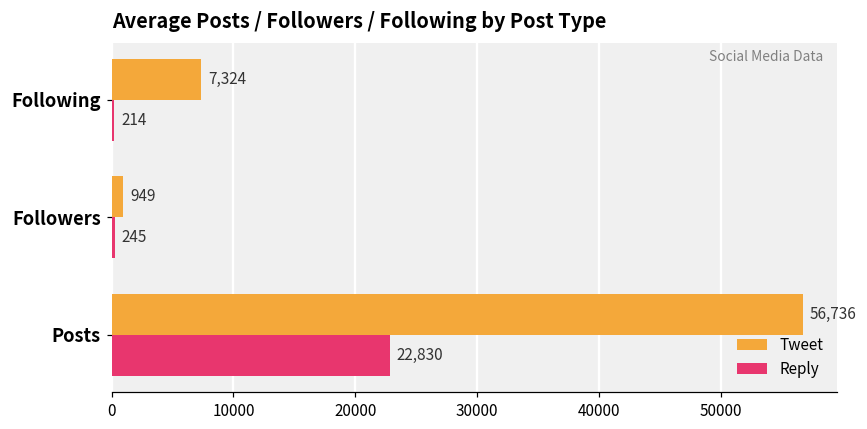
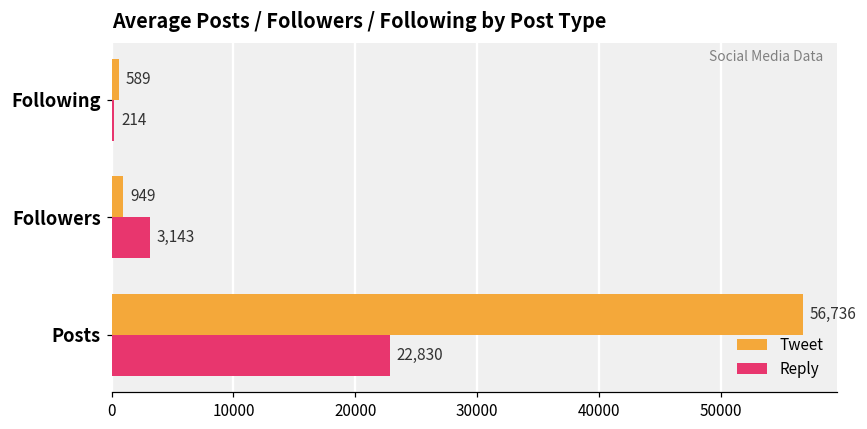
  {
    "Tweet": {
-     "Following": "7,324",
+     "Following": "589",
      "Followers": "949",
      "Posts": "56,736"
    },
    "Reply": {
      "Following": "214",
-     "Followers": "245",
+     "Followers": "3,143",
      "Posts": "22,830"
    }
  }
